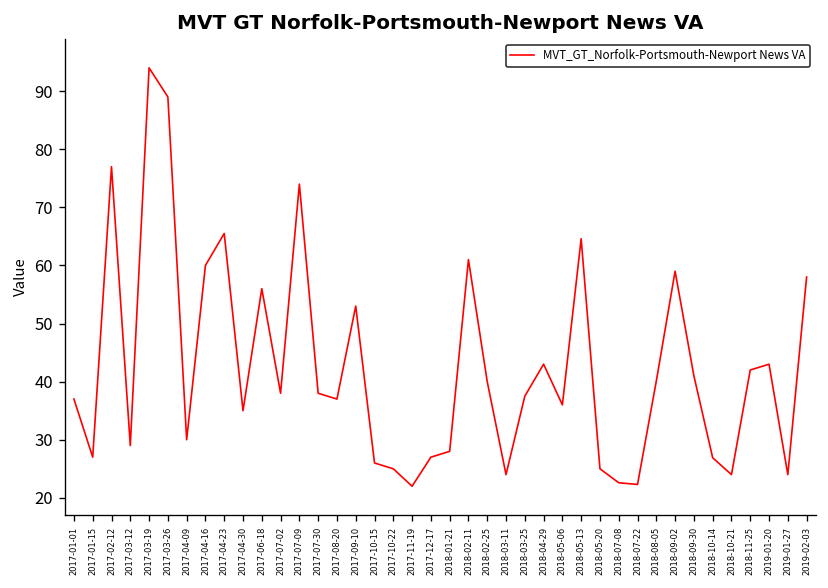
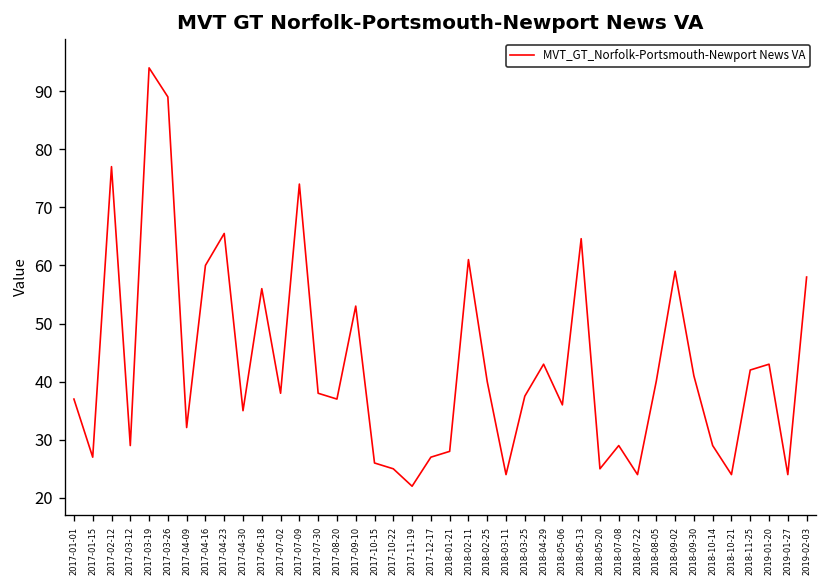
  {
    "2017-01-01": 37,
    "2017-01-15": 27,
    "2017-02-12": 77,
    "2017-03-12": 29,
    "2017-03-19": 94,
    "2017-03-26": 89,
-   "2017-04-09": 30,
+   "2017-04-09": 32,
    "2017-04-16": 60,
    "2017-04-23": 66,
    "2017-04-30": 35,
    "2017-06-18": 56,
    "2017-07-02": 38,
    "2017-07-09": 74,
    "2017-07-30": 38,
    "2017-08-20": 37,
    "2017-09-10": 53,
    "2017-10-15": 26,
    "2017-10-22": 25,
    "2017-11-19": 22,
    "2017-12-17": 27,
    "2018-01-21": 28,
    "2018-02-11": 61,
    "2018-02-25": 40,
    "2018-03-11": 24,
    "2018-03-25": 38,
    "2018-04-29": 43,
    "2018-05-06": 36,
    "2018-05-13": 65,
    "2018-05-20": 25,
-   "2018-07-08": 23,
-   "2018-07-22": 22,
+   "2018-07-08": 29,
+   "2018-07-22": 24,
    "2018-08-05": 40,
    "2018-09-02": 59,
    "2018-09-30": 41,
-   "2018-10-14": 27,
+   "2018-10-14": 29,
    "2018-10-21": 24,
    "2018-11-25": 42,
    "2019-01-20": 43,
    "2019-01-27": 24,
    "2019-02-03": 58
  }
